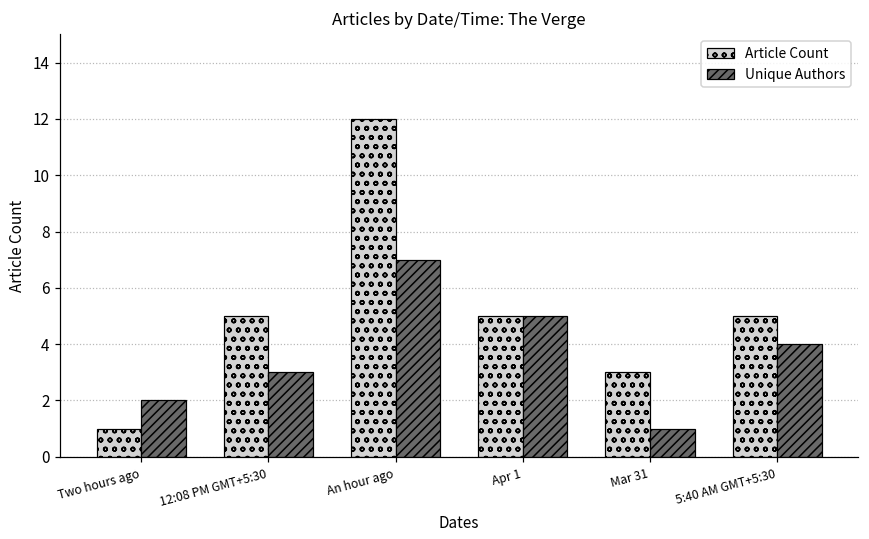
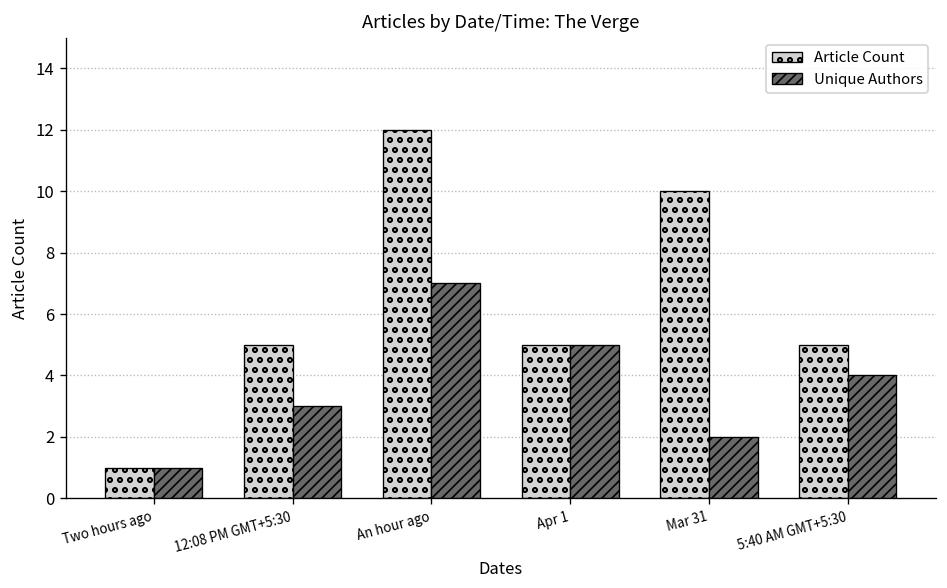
  {
    "Article Count": {
      "Two hours ago": 1,
      "12:08 PM GMT+5:30": 5,
      "An hour ago": 12,
      "Apr 1": 5,
-     "Mar 31": 3,
+     "Mar 31": 10,
      "5:40 AM GMT+5:30": 5
    },
    "Unique Authors": {
-     "Two hours ago": 2,
+     "Two hours ago": 1,
      "12:08 PM GMT+5:30": 3,
      "An hour ago": 7,
      "Apr 1": 5,
-     "Mar 31": 1,
+     "Mar 31": 2,
      "5:40 AM GMT+5:30": 4
    }
  }
